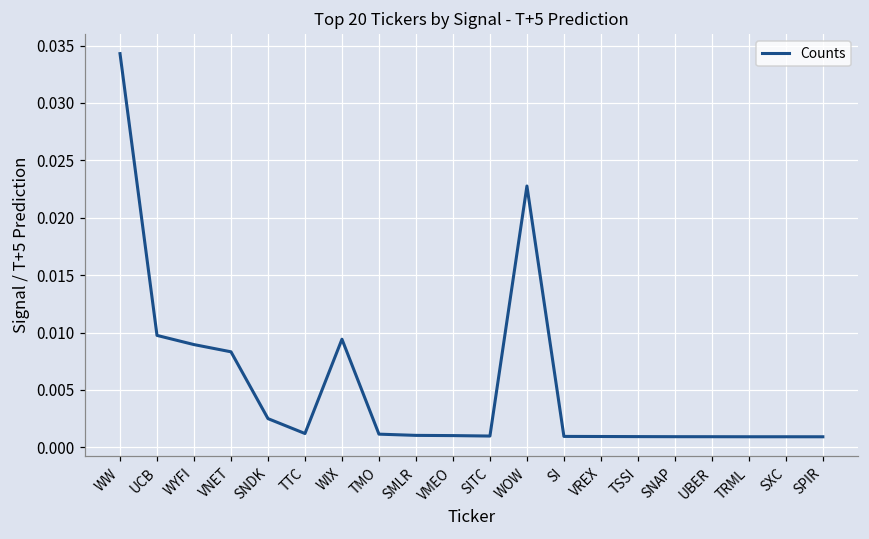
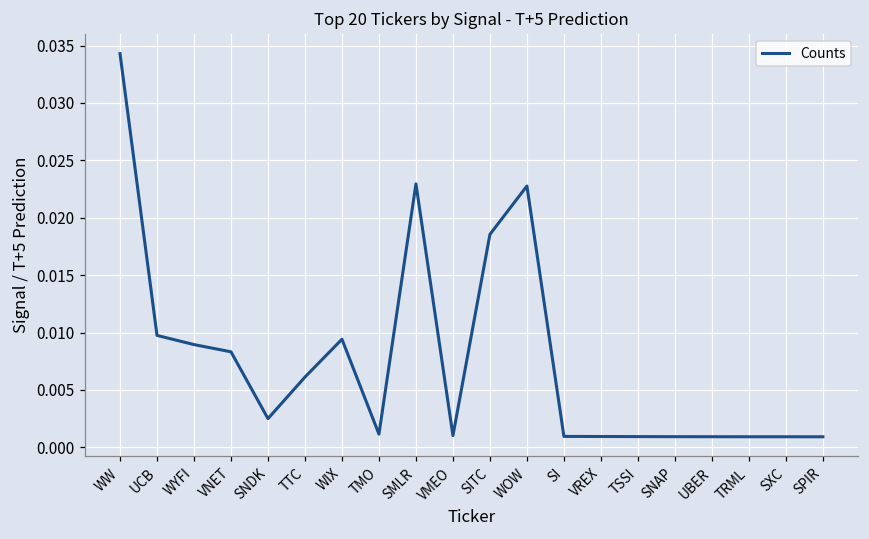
  {
    "WW": 0.0343,
    "UCB": 0.0097,
    "WYFI": 0.0089,
    "VNET": 0.0083,
    "SNDK": 0.0025,
-   "TTC": 0.0012,
+   "TTC": 0.0061,
    "WIX": 0.0094,
    "TMO": 0.0011,
-   "SMLR": 0.0010,
+   "SMLR": 0.0230,
    "VMEO": 0.0010,
-   "SITC": 0.0010,
+   "SITC": 0.0186,
    "WOW": 0.0228,
    "SI": 0.0010,
    "VREX": 0.0009,
    "TSSI": 0.0009,
    "SNAP": 0.0009,
    "UBER": 0.0009,
    "TRML": 0.0009,
    "SXC": 0.0009,
    "SPIR": 0.0009
  }
